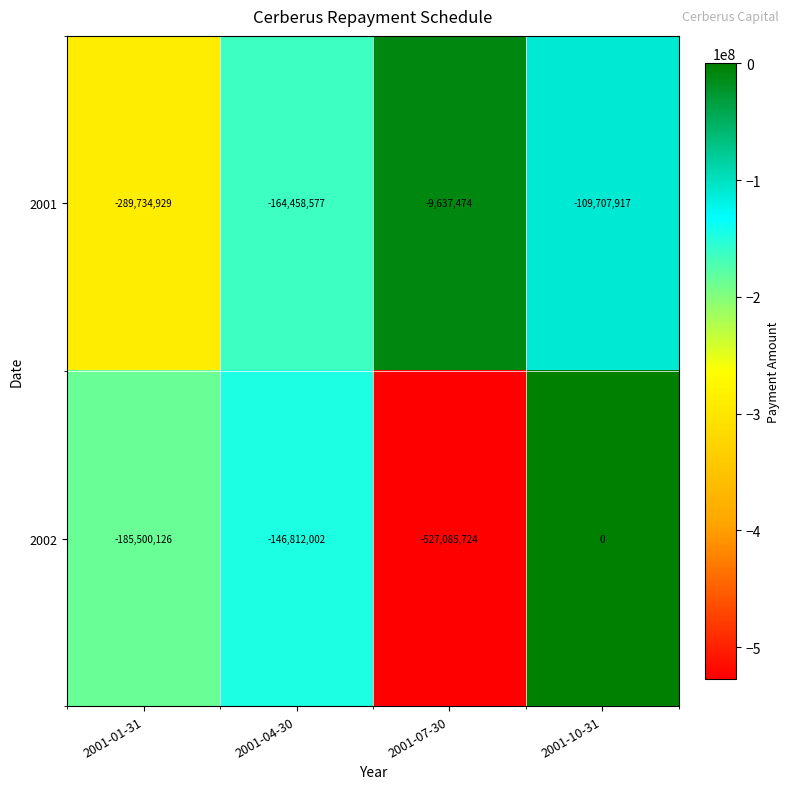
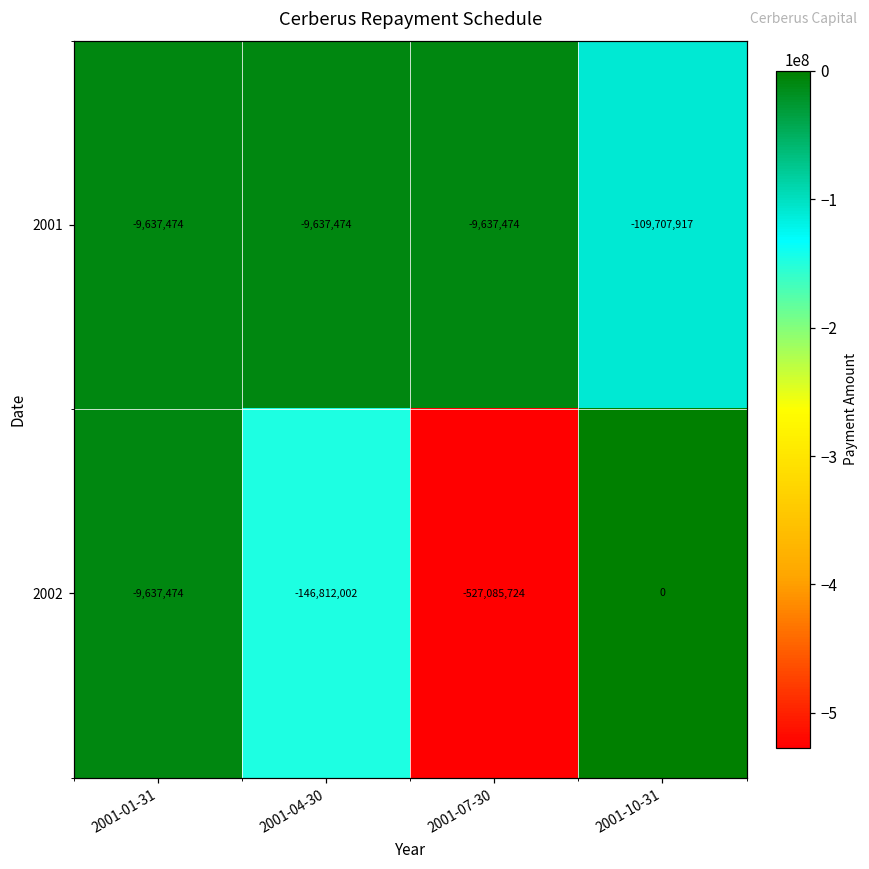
  {
    "2001": {
-     "2001-01-31": "-289,734,929",
-     "2001-04-30": "-164,458,577",
+     "2001-01-31": "-9,637,474",
+     "2001-04-30": "-9,637,474",
      "2001-07-30": "-9,637,474",
      "2001-10-31": "-109,707,917"
    },
    "2002": {
-     "2001-01-31": "-185,500,126",
+     "2001-01-31": "-9,637,474",
      "2001-04-30": "-146,812,002",
      "2001-07-30": "-527,085,724",
      "2001-10-31": "0"
    }
  }
